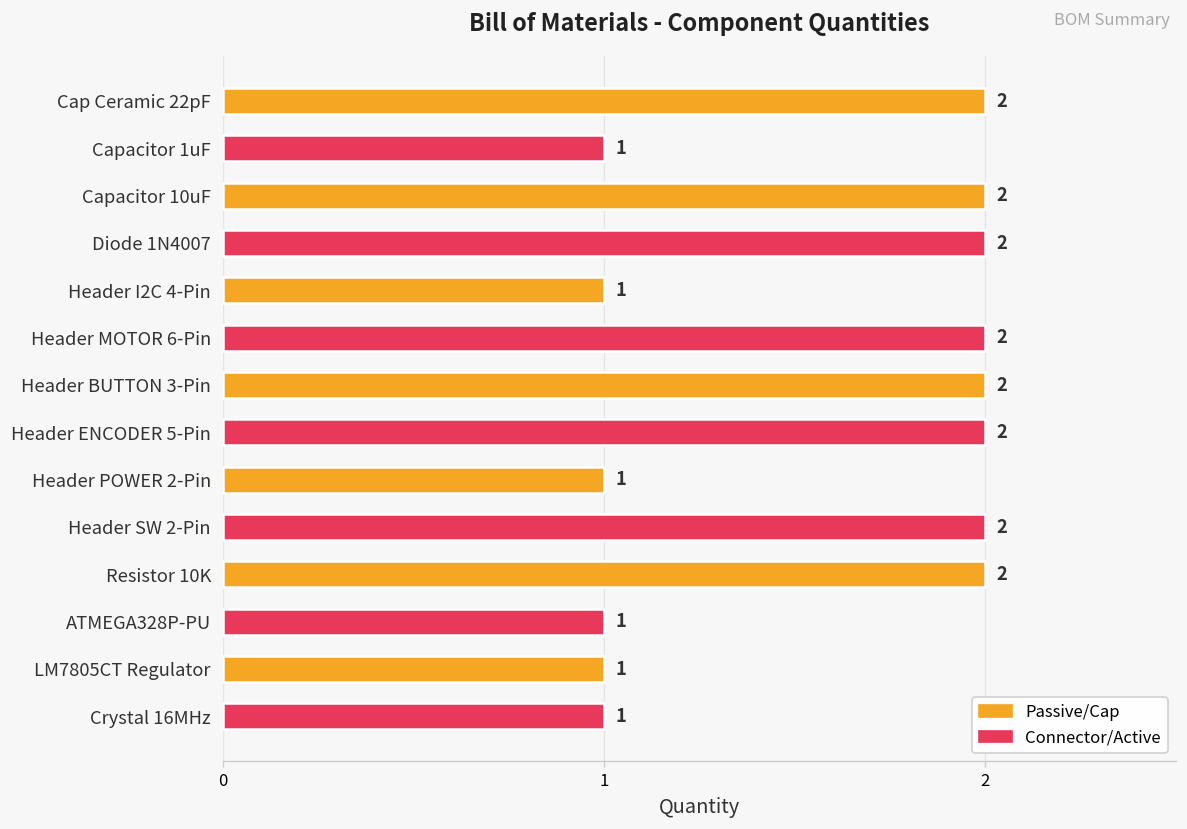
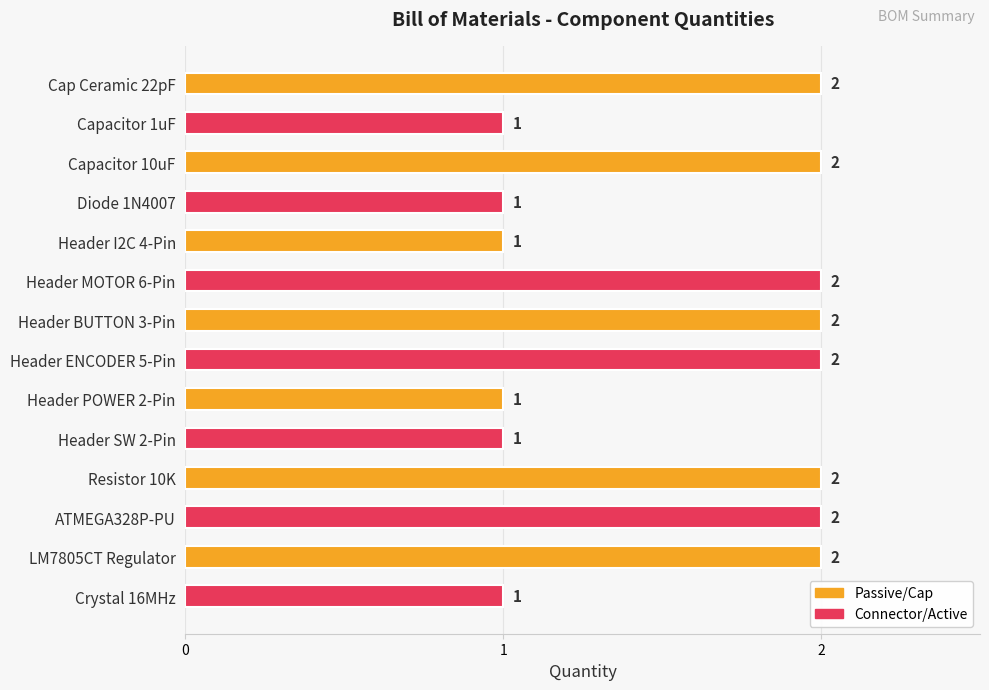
  {
    "Cap Ceramic 22pF": 2,
    "Capacitor 1uF": 1,
    "Capacitor 10uF": 2,
-   "Diode 1N4007": 2,
+   "Diode 1N4007": 1,
    "Header I2C 4-Pin": 1,
    "Header MOTOR 6-Pin": 2,
    "Header BUTTON 3-Pin": 2,
    "Header ENCODER 5-Pin": 2,
    "Header POWER 2-Pin": 1,
-   "Header SW 2-Pin": 2,
+   "Header SW 2-Pin": 1,
    "Resistor 10K": 2,
-   "ATMEGA328P-PU": 1,
-   "LM7805CT Regulator": 1,
+   "ATMEGA328P-PU": 2,
+   "LM7805CT Regulator": 2,
    "Crystal 16MHz": 1
  }
